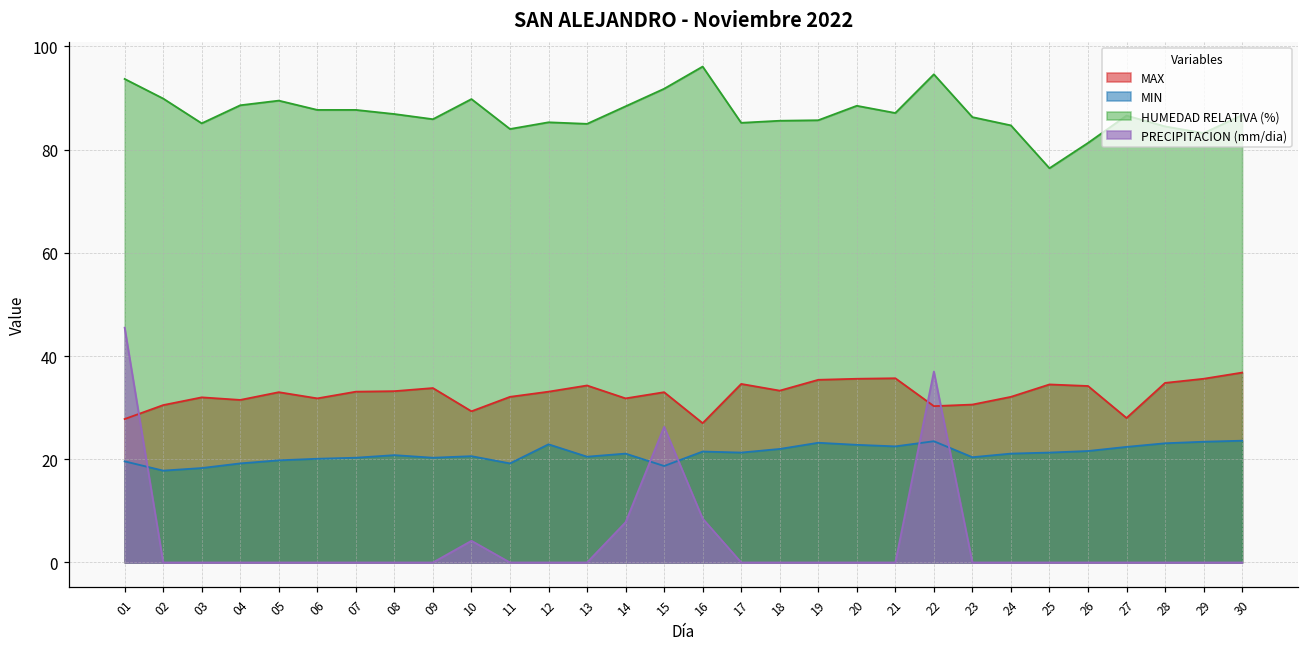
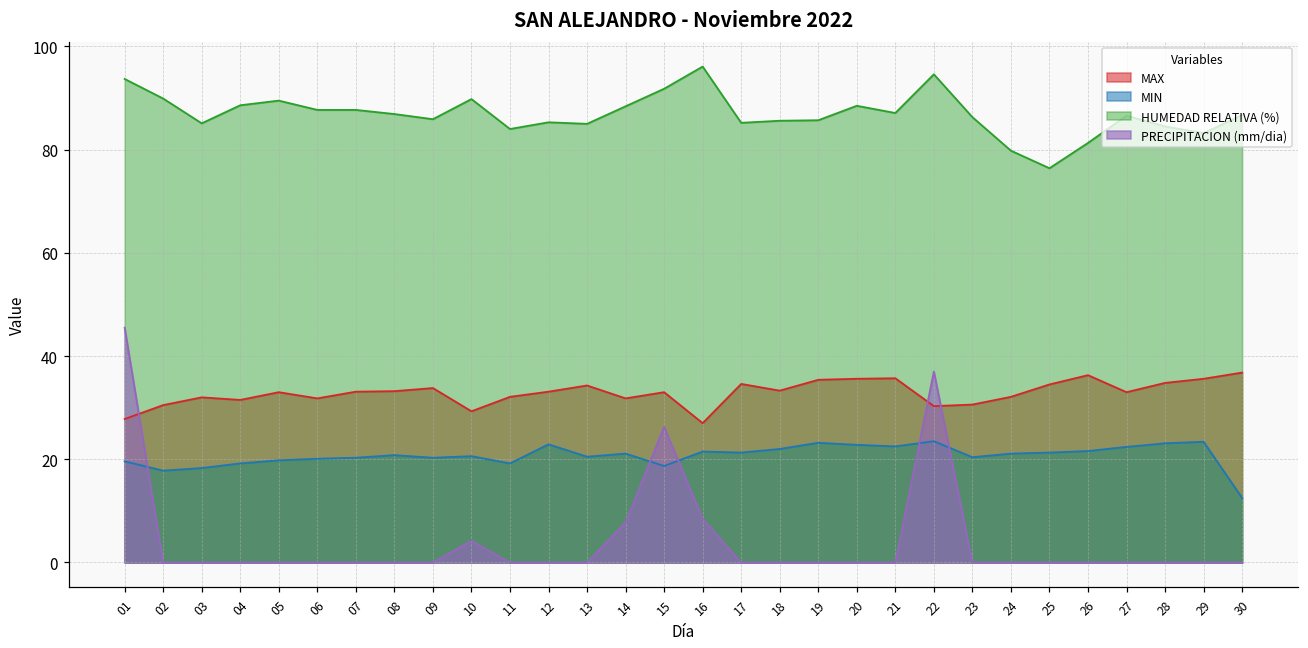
  {
    "MAX": {
      "01": 28,
      "02": 31,
      "03": 32,
      "04": 32,
      "05": 33,
      "06": 32,
      "07": 33,
      "08": 33,
      "09": 34,
      "10": 29,
      "11": 32,
      "12": 33,
      "13": 34,
      "14": 32,
      "15": 33,
      "16": 27,
      "17": 35,
      "18": 33,
      "19": 35,
      "20": 36,
      "21": 36,
      "22": 30,
      "23": 31,
      "24": 32,
      "25": 35,
-     "26": 34,
-     "27": 28,
+     "26": 36,
+     "27": 33,
      "28": 35,
      "29": 36,
      "30": 37
    },
    "MIN": {
      "01": 20,
      "02": 18,
      "03": 18,
      "04": 19,
      "05": 20,
      "06": 20,
      "07": 20,
      "08": 21,
      "09": 20,
      "10": 21,
      "11": 19,
      "12": 23,
      "13": 21,
      "14": 21,
      "15": 19,
      "16": 22,
      "17": 21,
      "18": 22,
      "19": 23,
      "20": 23,
      "21": 23,
      "22": 24,
      "23": 20,
      "24": 21,
      "25": 21,
      "26": 22,
      "27": 22,
      "28": 23,
      "29": 23,
-     "30": 24
+     "30": 13
    },
    "HUMEDAD RELATIVA (%)": {
      "01": 94,
      "02": 90,
      "03": 85,
      "04": 89,
      "05": 90,
      "06": 88,
      "07": 88,
      "08": 87,
      "09": 86,
      "10": 90,
      "11": 84,
      "12": 85,
      "13": 85,
      "14": 88,
      "15": 92,
      "16": 96,
      "17": 85,
      "18": 86,
      "19": 86,
      "20": 89,
      "21": 87,
      "22": 95,
      "23": 86,
-     "24": 85,
+     "24": 80,
      "25": 76,
      "26": 81
    },
    "PRECIPITACION (mm/dia)": {
      "01": 46,
      "02": 0,
      "03": 0,
      "04": 0,
      "05": 0,
      "06": 0,
      "07": 0,
      "08": 0,
      "09": 0,
      "10": 4,
      "11": 0,
      "12": 0,
      "13": 0,
      "14": 8,
      "15": 26,
      "16": 9,
      "17": 0,
      "18": 0,
      "19": 0,
      "20": 0,
      "21": 0,
      "22": 37,
      "23": 0,
      "24": 0,
      "25": 0,
      "26": 0,
      "27": 0,
      "28": 0,
      "29": 0,
      "30": 0
    }
  }
